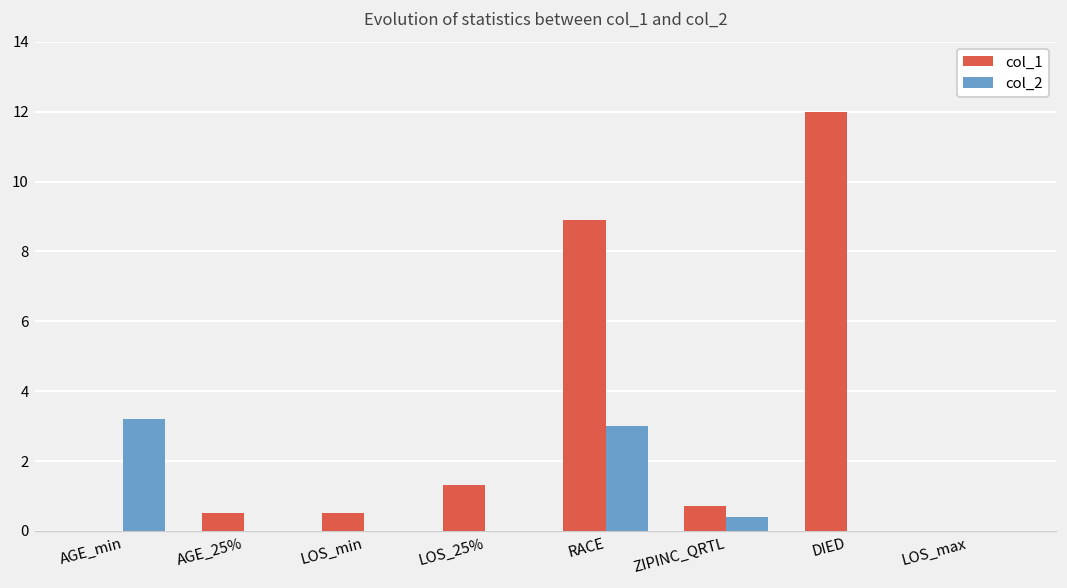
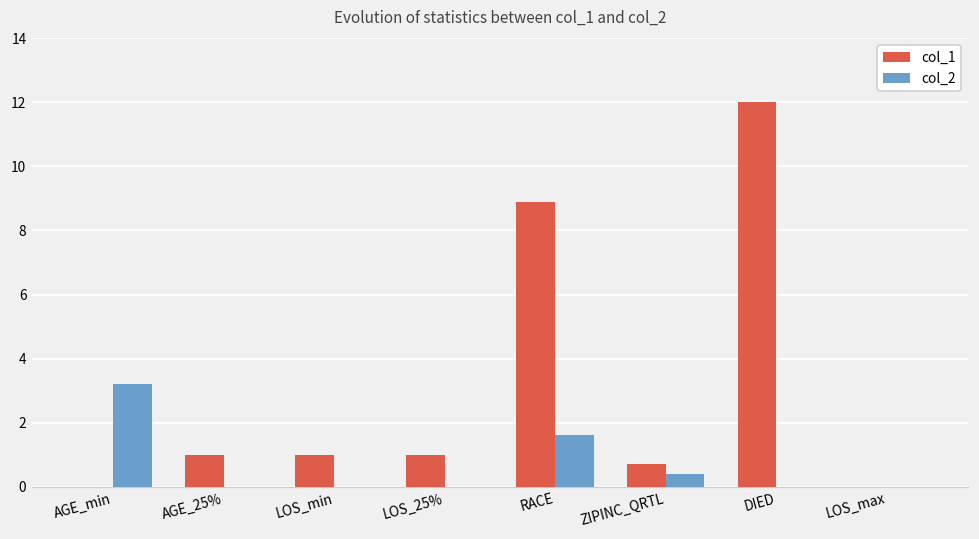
  {
    "col_1": {
      "AGE_min": 0.0,
-     "AGE_25%": 0.5,
-     "LOS_min": 0.5,
-     "LOS_25%": 1.3,
+     "AGE_25%": 1.0,
+     "LOS_min": 1.0,
+     "LOS_25%": 1.0,
      "RACE": 8.9,
      "ZIPINC_QRTL": 0.7,
      "DIED": 12.0,
      "LOS_max": 0.0
    },
    "col_2": {
      "AGE_min": 3.2,
      "AGE_25%": 0.0,
      "LOS_min": 0.0,
      "LOS_25%": 0.0,
-     "RACE": 3.0,
+     "RACE": 1.6,
      "ZIPINC_QRTL": 0.4,
      "DIED": 0.0,
      "LOS_max": 0.0
    }
  }
